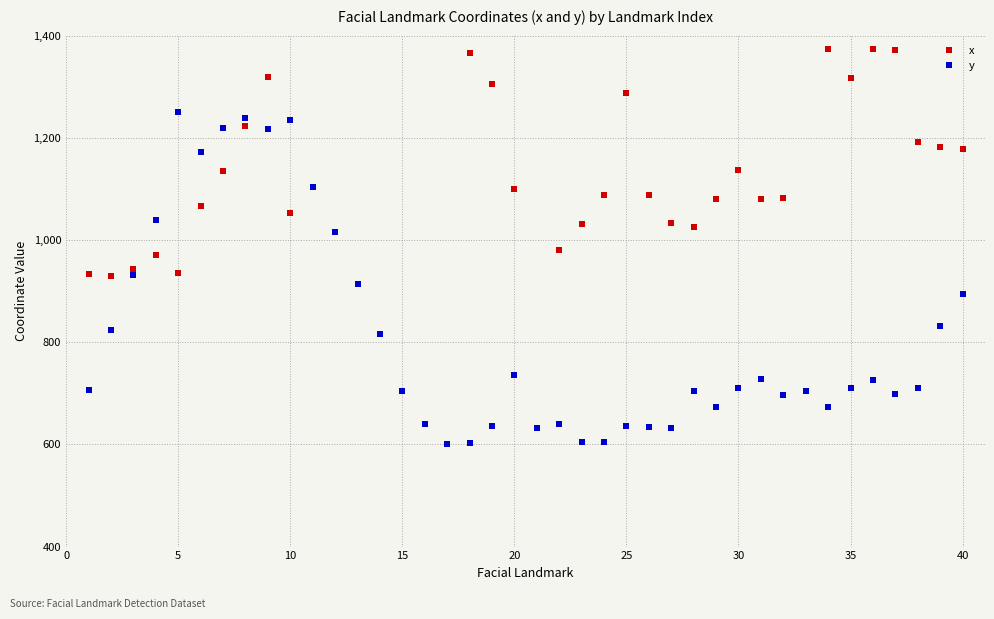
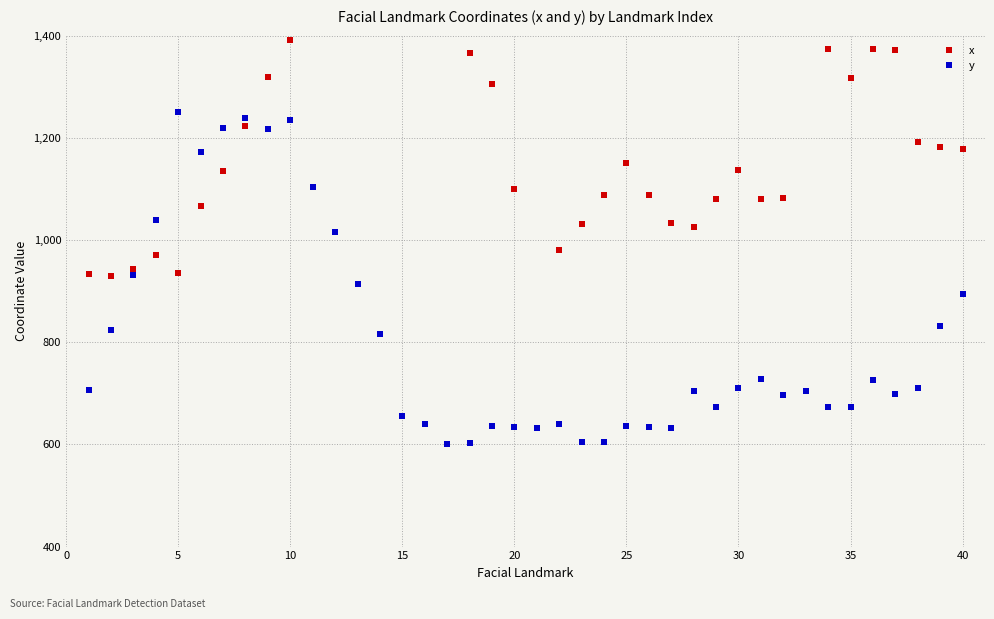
  {
    "x": {
      "5": "940",
-     "10": "1,050",
+     "10": "1,390",
      "20": "1,100",
-     "25": "1,290",
+     "25": "1,150",
      "30": "1,140",
      "35": "1,320",
      "40": "1,180"
    },
    "y": {
      "5": "1,250",
      "10": "1,240",
-     "15": "710",
-     "20": "740",
+     "15": "660",
+     "20": "630",
      "25": "640",
      "30": "710",
-     "35": "710",
+     "35": "670",
      "40": "890"
    }
  }
